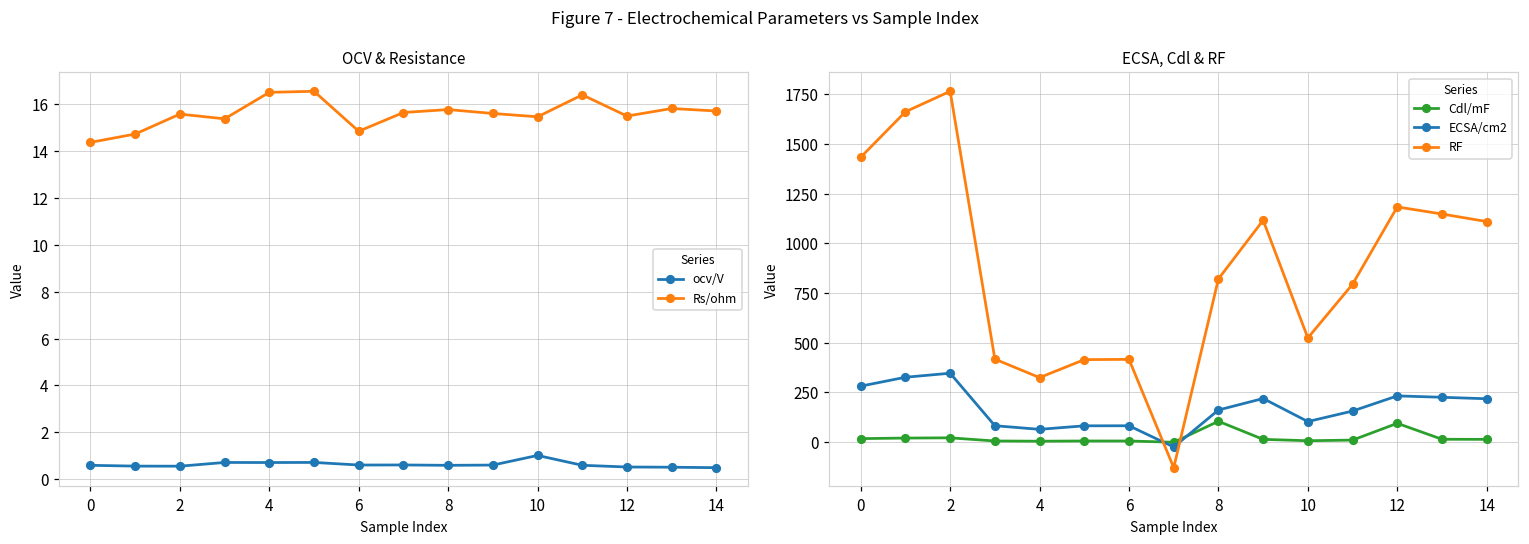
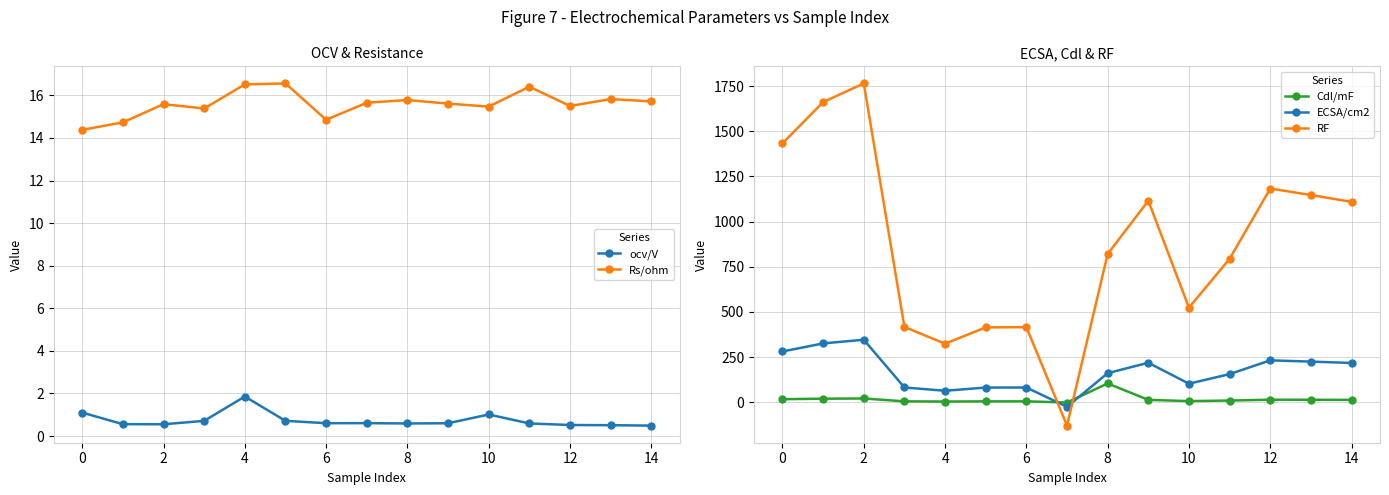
  {
    "OCV & Resistance": {
      "ocv/V": {
-       "0": 0.6,
+       "0": 1.1,
        "2": 0.6,
-       "4": 0.7,
+       "4": 1.9,
        "6": 0.6,
        "8": 0.6,
        "10": 1.0,
        "12": 0.5,
        "14": 0.5
      },
      "Rs/ohm": {
        "0": 14.4,
        "2": 15.6,
        "4": 16.5,
        "6": 14.9,
        "8": 15.8,
        "10": 15.5,
        "12": 15.5,
        "14": 15.7
      }
    },
    "ECSA, Cdl & RF": {
      "Cdl/mF": {
        "0": 20,
        "2": 20,
        "4": 0,
        "6": 0,
        "8": 100,
        "10": 10,
-       "12": 90,
+       "12": 10,
        "14": 10
      },
      "ECSA/cm2": {
        "0": 280,
        "2": 350,
        "4": 60,
        "6": 80,
        "8": 160,
        "10": 100,
        "12": 230,
        "14": 220
      },
      "RF": {
        "0": 1430,
        "2": 1770,
        "4": 320,
        "6": 420,
        "8": 820,
        "10": 520,
        "12": 1180,
        "14": 1110
      }
    }
  }
